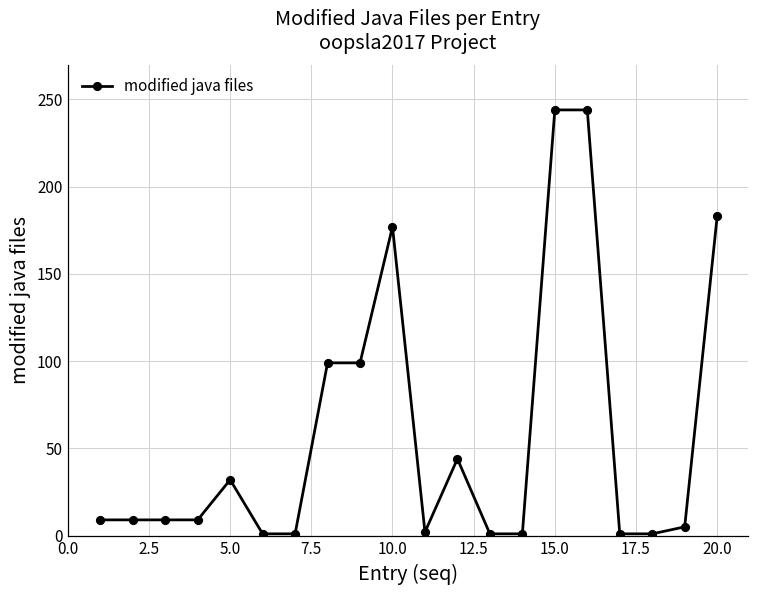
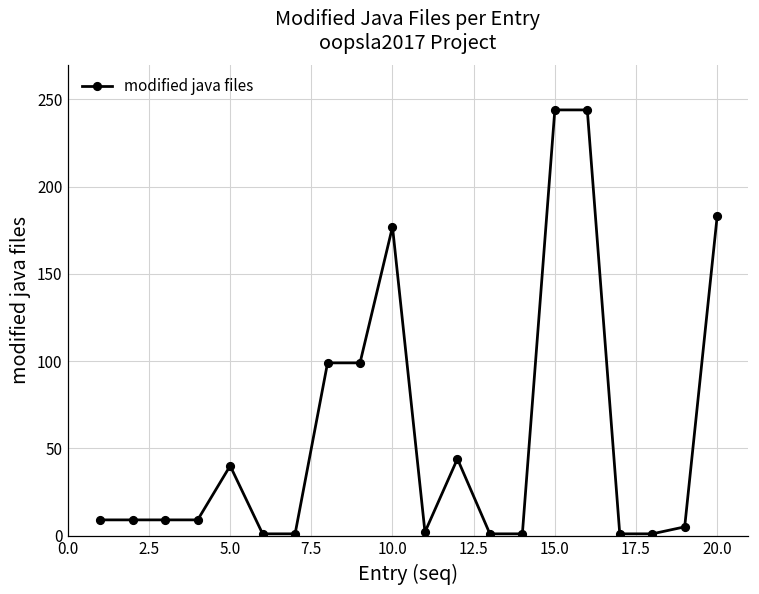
  {
-   "5.0": 32,
+   "5.0": 40,
    "10.0": 177,
    "15.0": 244,
    "20.0": 183
  }
